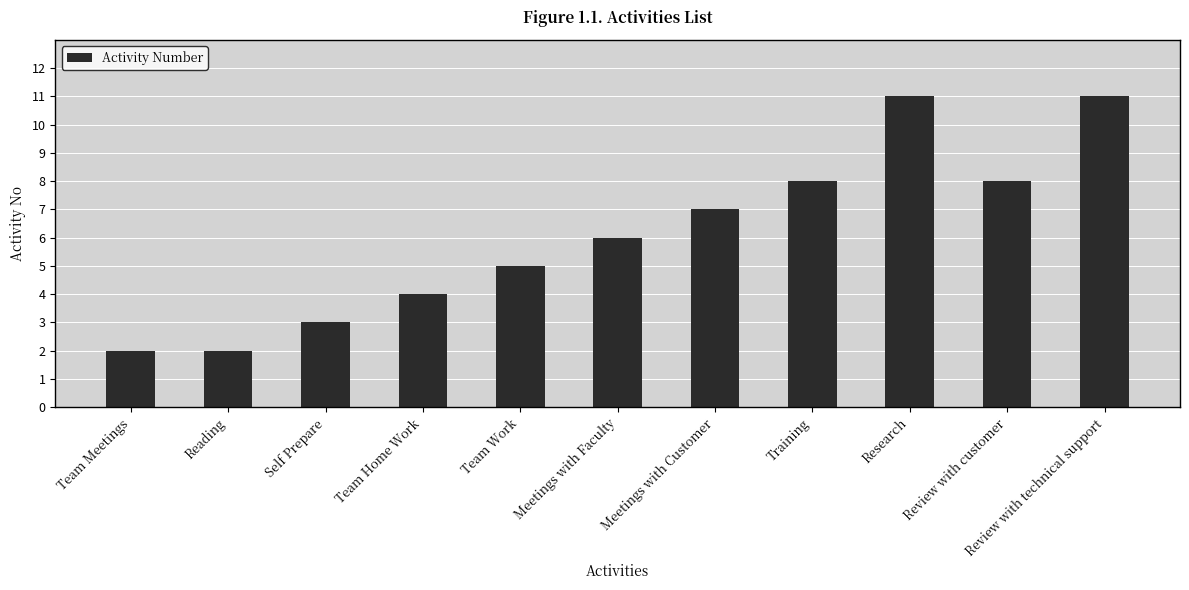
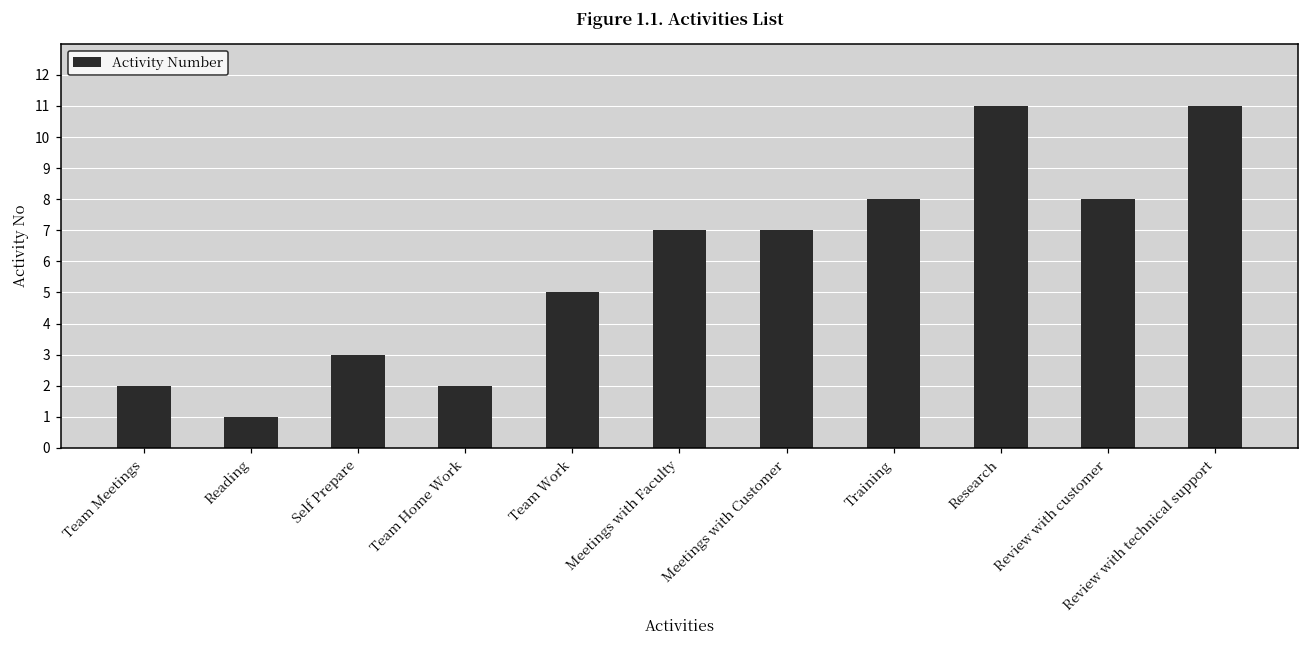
  {
    "Team Meetings": 2,
-   "Reading": 2,
+   "Reading": 1,
    "Self Prepare": 3,
-   "Team Home Work": 4,
+   "Team Home Work": 2,
    "Team Work": 5,
-   "Meetings with Faculty": 6,
+   "Meetings with Faculty": 7,
    "Meetings with Customer": 7,
    "Training": 8,
    "Research": 11,
    "Review with customer": 8,
    "Review with technical support": 11
  }
